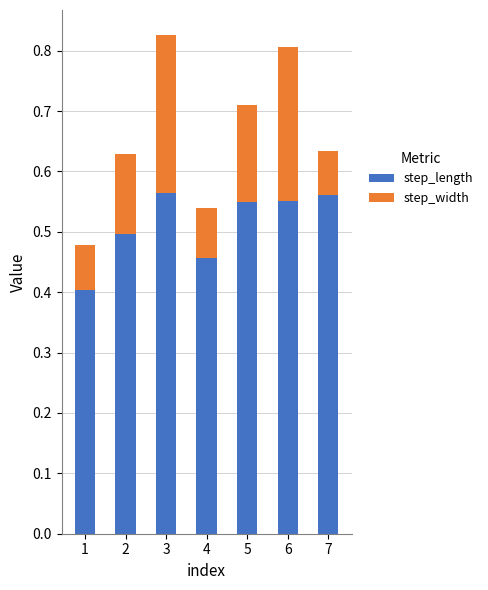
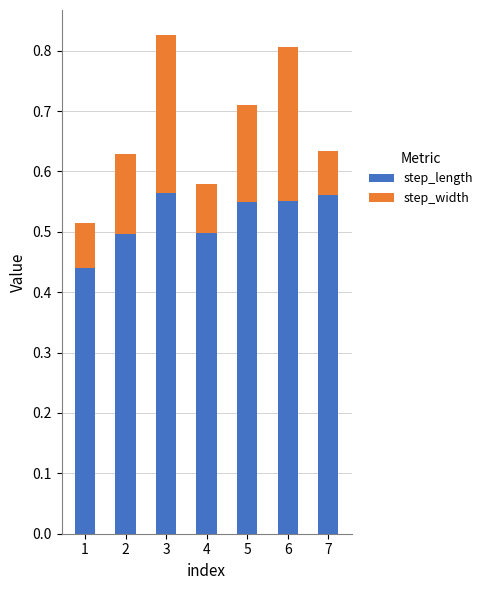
  {
    "step_length": {
-     "1": 0.40,
+     "1": 0.44,
      "2": 0.50,
      "3": 0.56,
-     "4": 0.46,
+     "4": 0.50,
      "5": 0.55,
      "6": 0.55,
      "7": 0.56
    },
    "step_width": {
      "1": 0.07,
      "2": 0.13,
      "3": 0.26,
      "4": 0.08,
      "5": 0.16,
      "6": 0.25,
      "7": 0.07
    }
  }
